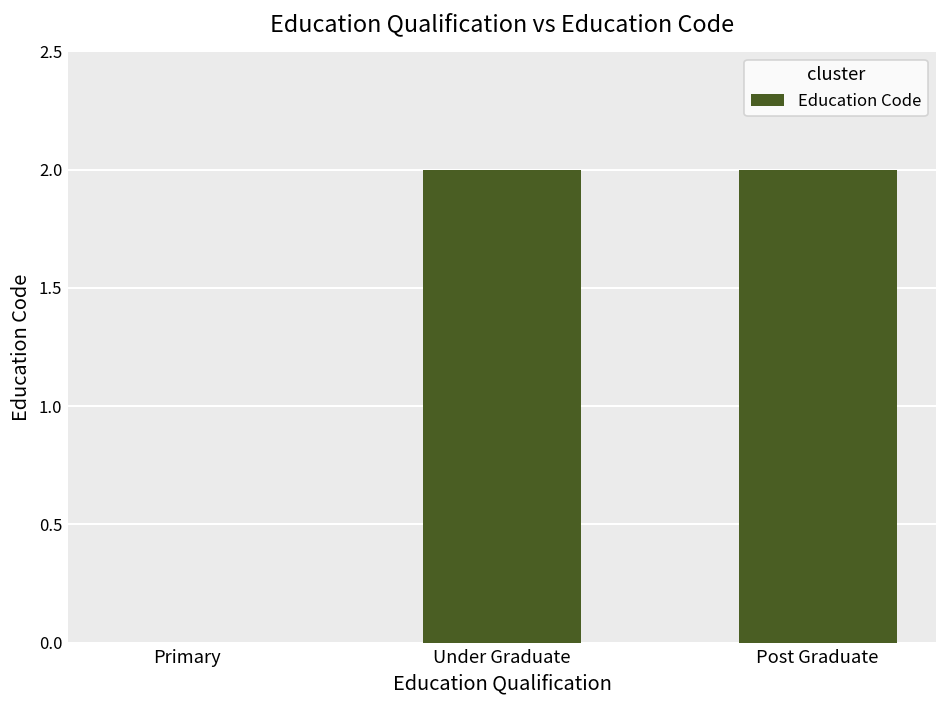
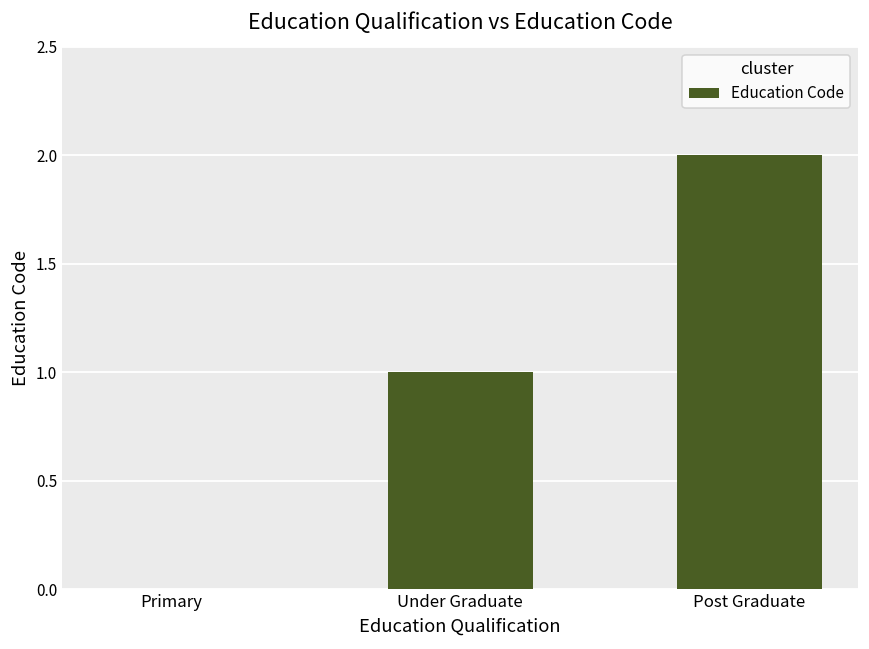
  {
    "Primary": 0,
-   "Under Graduate": 2,
+   "Under Graduate": 1,
    "Post Graduate": 2
  }
